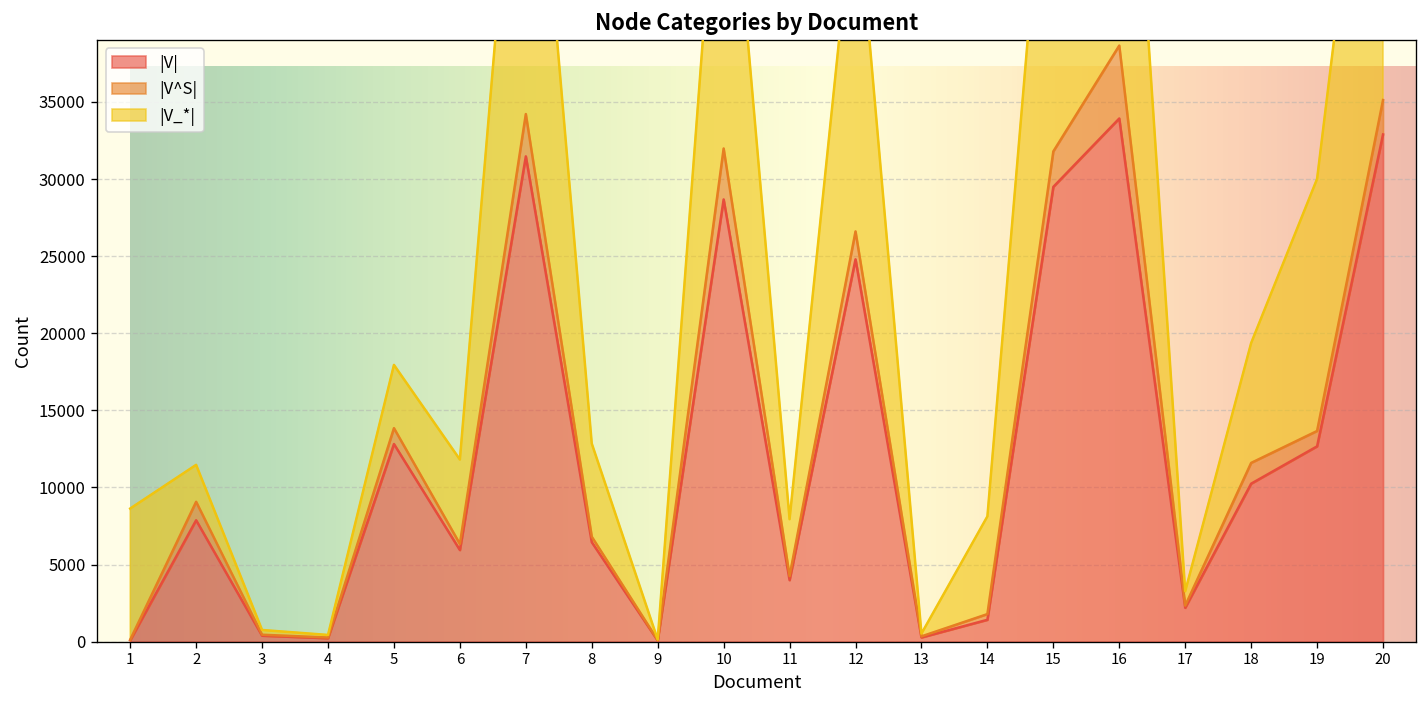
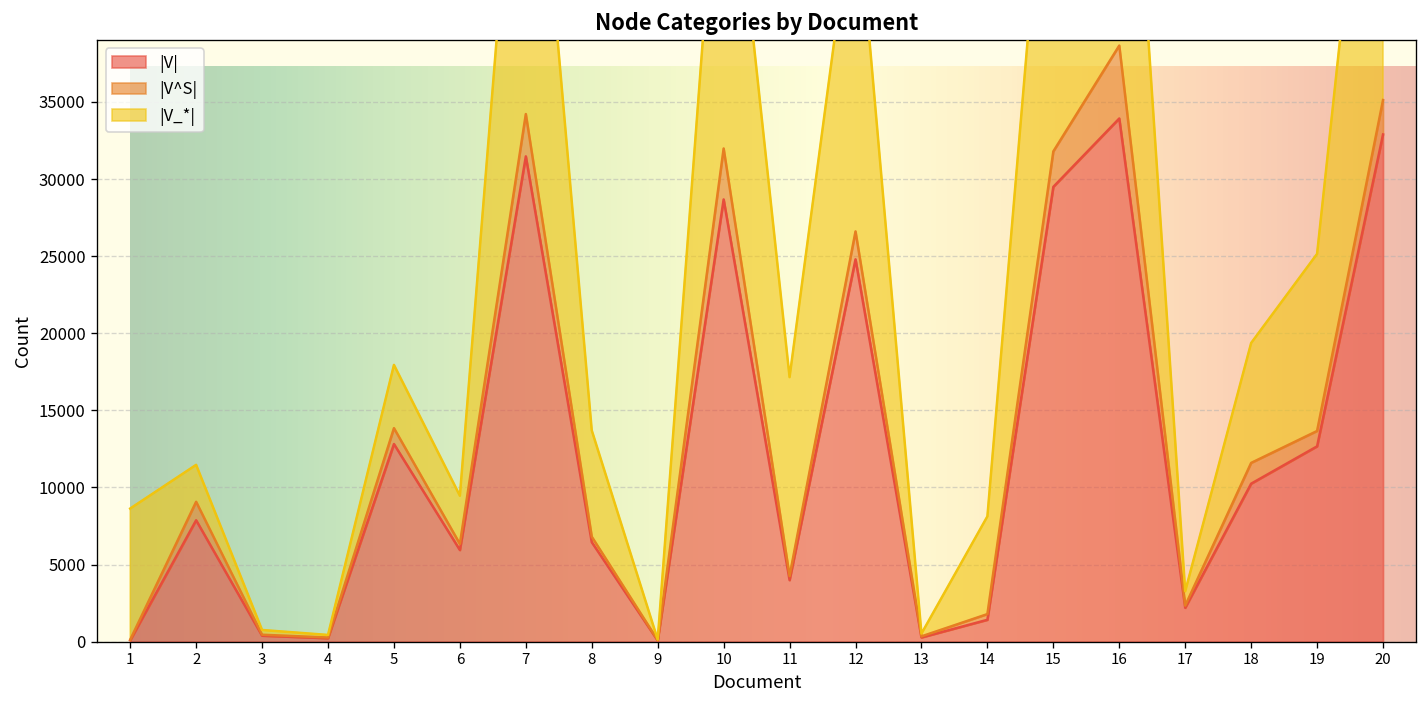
  {
    "|V_*|": {
      "1": 8500,
      "2": 2400,
      "3": 300,
      "5": 4100,
-     "6": 5500,
-     "8": 6000,
-     "11": 3700,
+     "6": 3100,
+     "8": 6900,
+     "11": 12900,
      "14": 6300,
      "17": 900,
      "18": 7800,
-     "19": 16300
+     "19": 11500
    }
  }
